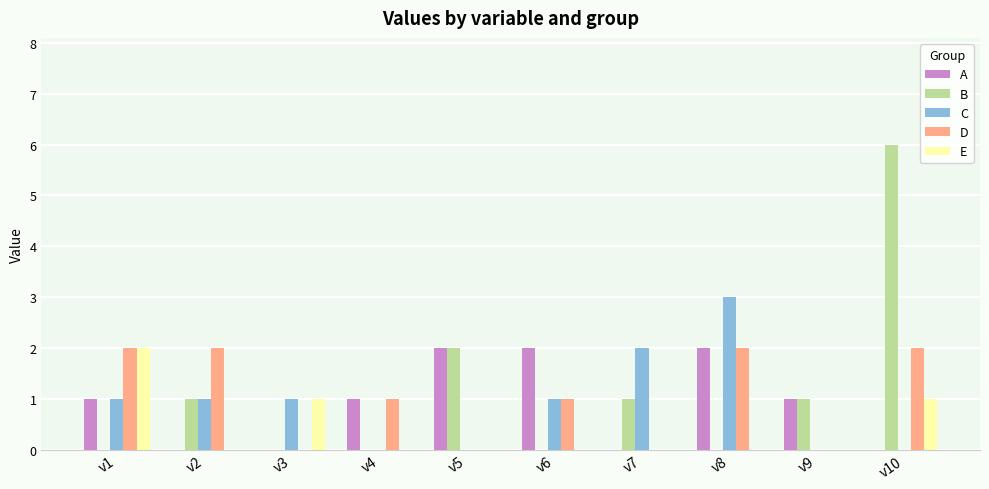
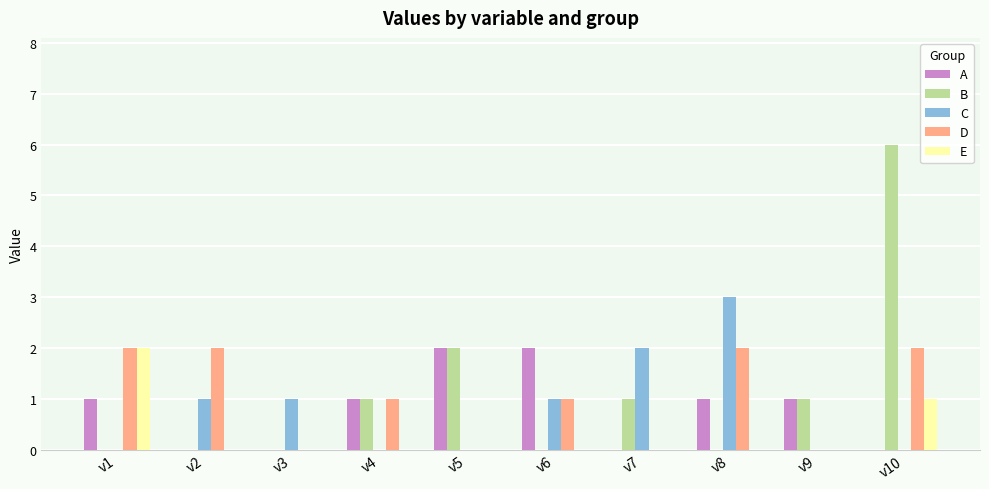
  {
    "A": {
      "v1": 1,
      "v2": 0,
      "v3": 0,
      "v4": 1,
      "v5": 2,
      "v6": 2,
      "v7": 0,
-     "v8": 2,
+     "v8": 1,
      "v9": 1,
      "v10": 0
    },
    "B": {
      "v1": 0,
-     "v2": 1,
+     "v2": 0,
      "v3": 0,
-     "v4": 0,
+     "v4": 1,
      "v5": 2,
      "v6": 0,
      "v7": 1,
      "v8": 0,
      "v9": 1,
      "v10": 6
    },
    "C": {
-     "v1": 1,
+     "v1": 0,
      "v2": 1,
      "v3": 1,
      "v4": 0,
      "v5": 0,
      "v6": 1,
      "v7": 2,
      "v8": 3,
      "v9": 0,
      "v10": 0
    },
    "D": {
      "v1": 2,
      "v2": 2,
      "v3": 0,
      "v4": 1,
      "v5": 0,
      "v6": 1,
      "v7": 0,
      "v8": 2,
      "v9": 0,
      "v10": 2
    },
    "E": {
      "v1": 2,
      "v2": 0,
-     "v3": 1,
+     "v3": 0,
      "v4": 0,
      "v5": 0,
      "v6": 0,
      "v7": 0,
      "v8": 0,
      "v9": 0,
      "v10": 1
    }
  }
